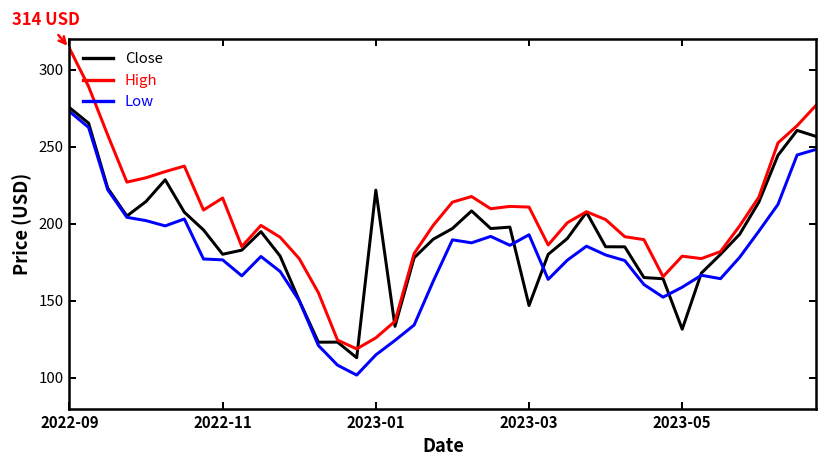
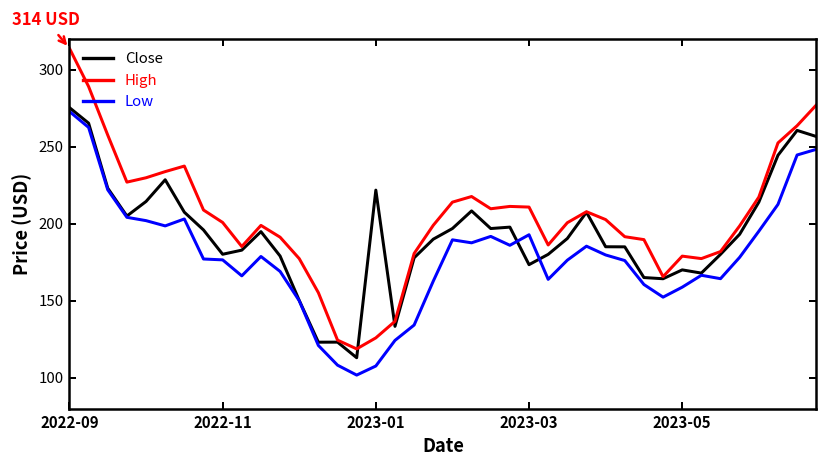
  {
    "Close": {
      "2022-09": 275,
      "2022-11": 180,
      "2023-01": 222,
-     "2023-03": 147,
-     "2023-05": 132
+     "2023-03": 173,
+     "2023-05": 170
    },
    "High": {
-     "2022-11": 217,
+     "2022-11": 201,
      "2023-01": 126,
      "2023-03": 211,
      "2023-05": 179
    },
    "Low": {
      "2022-09": 273,
      "2022-11": 177,
-     "2023-01": 115,
+     "2023-01": 108,
      "2023-03": 193,
      "2023-05": 159
    }
  }
